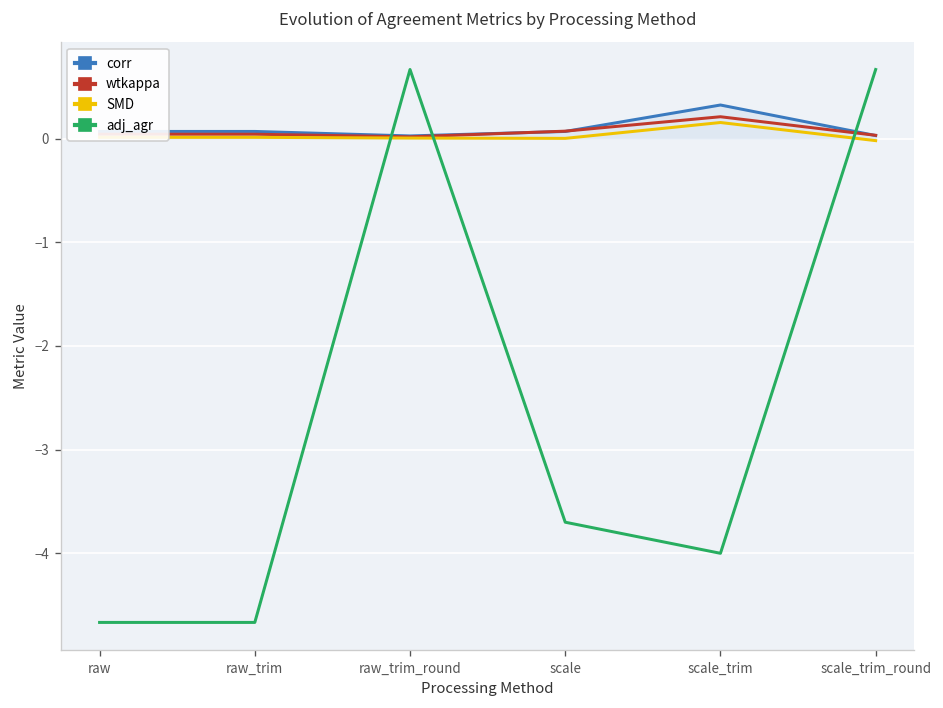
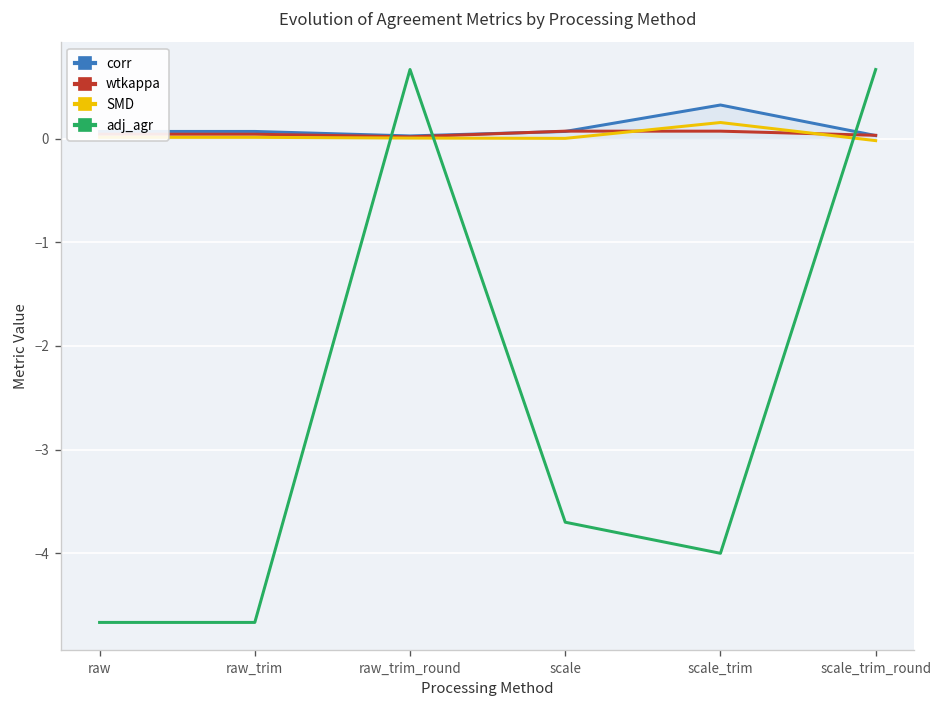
  {
    "corr": {
      "scale_trim": 0.3
    },
    "wtkappa": {
-     "scale_trim": 0.2
+     "scale_trim": 0.1
    },
    "SMD": {
      "raw": 0.0,
      "raw_trim": 0.0,
      "scale": 0.0,
      "scale_trim": 0.2,
      "scale_trim_round": 0.0
    },
    "adj_agr": {
      "raw": -4.7,
      "raw_trim": -4.7,
      "raw_trim_round": 0.7,
      "scale": -3.7,
      "scale_trim": -4.0,
      "scale_trim_round": 0.7
    }
  }
